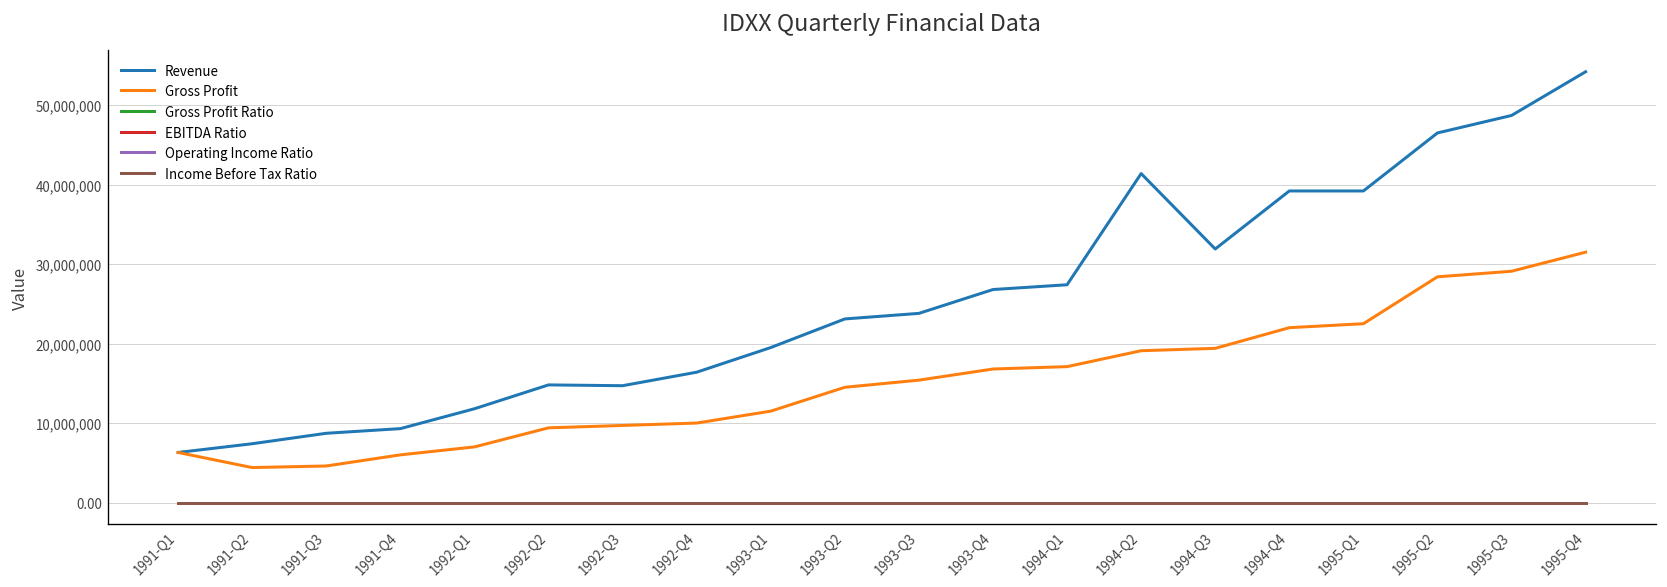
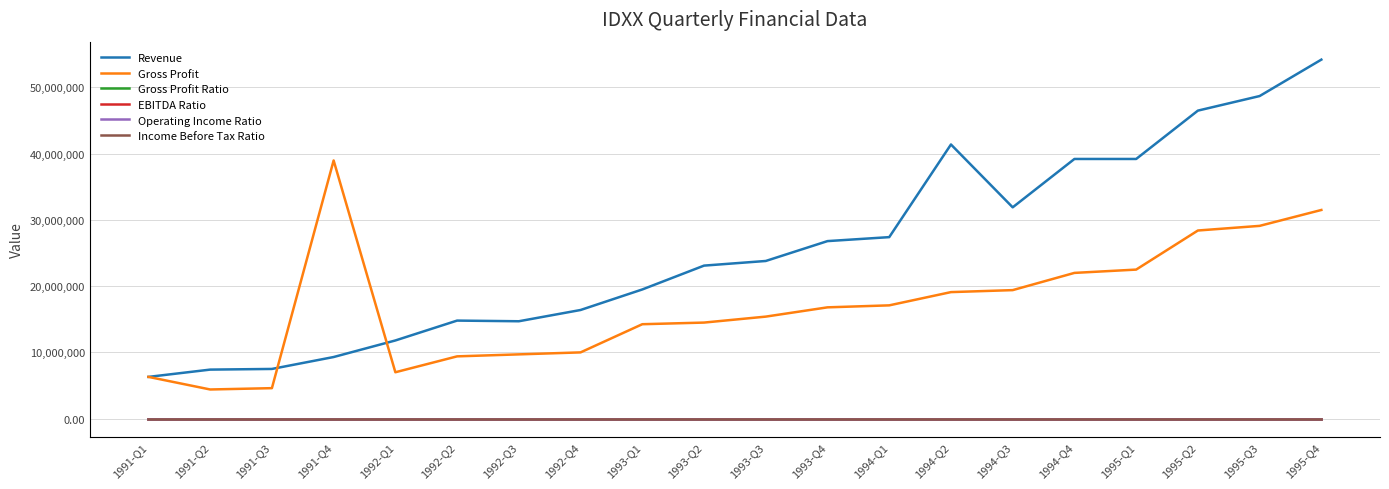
  {
    "Revenue": {
      "1991-Q2": "7,000,000",
-     "1991-Q3": "9,000,000",
+     "1991-Q3": "8,000,000",
      "1991-Q4": "9,000,000",
      "1992-Q1": "12,000,000",
      "1992-Q2": "15,000,000",
      "1992-Q3": "15,000,000",
      "1992-Q4": "16,000,000",
      "1993-Q1": "20,000,000",
      "1993-Q2": "23,000,000",
      "1993-Q3": "24,000,000",
      "1993-Q4": "27,000,000",
      "1994-Q1": "27,000,000",
      "1994-Q2": "41,000,000",
      "1994-Q3": "32,000,000",
      "1994-Q4": "39,000,000",
      "1995-Q1": "39,000,000",
      "1995-Q2": "47,000,000",
      "1995-Q3": "49,000,000",
      "1995-Q4": "54,000,000"
    },
    "Gross Profit": {
      "1991-Q2": "4,000,000",
      "1991-Q3": "5,000,000",
-     "1991-Q4": "6,000,000",
+     "1991-Q4": "39,000,000",
      "1992-Q1": "7,000,000",
      "1992-Q2": "9,000,000",
      "1992-Q3": "10,000,000",
      "1992-Q4": "10,000,000",
-     "1993-Q1": "12,000,000",
+     "1993-Q1": "14,000,000",
      "1993-Q2": "15,000,000",
      "1993-Q3": "15,000,000",
      "1993-Q4": "17,000,000",
      "1994-Q1": "17,000,000",
      "1994-Q2": "19,000,000",
      "1994-Q3": "19,000,000",
      "1994-Q4": "22,000,000",
      "1995-Q1": "22,000,000",
      "1995-Q2": "28,000,000",
      "1995-Q3": "29,000,000",
      "1995-Q4": "32,000,000"
    },
    "Income Before Tax Ratio": {
      "1991-Q1": "0",
      "1991-Q2": "0",
      "1991-Q3": "0",
      "1991-Q4": "0",
      "1992-Q1": "0",
      "1992-Q2": "0",
      "1992-Q3": "0",
      "1992-Q4": "0",
      "1993-Q1": "0",
      "1993-Q2": "0",
      "1993-Q3": "0",
      "1993-Q4": "0",
      "1994-Q1": "0",
      "1994-Q2": "0",
      "1994-Q3": "0",
      "1994-Q4": "0",
      "1995-Q1": "0",
      "1995-Q2": "0",
      "1995-Q3": "0",
      "1995-Q4": "0"
    }
  }
